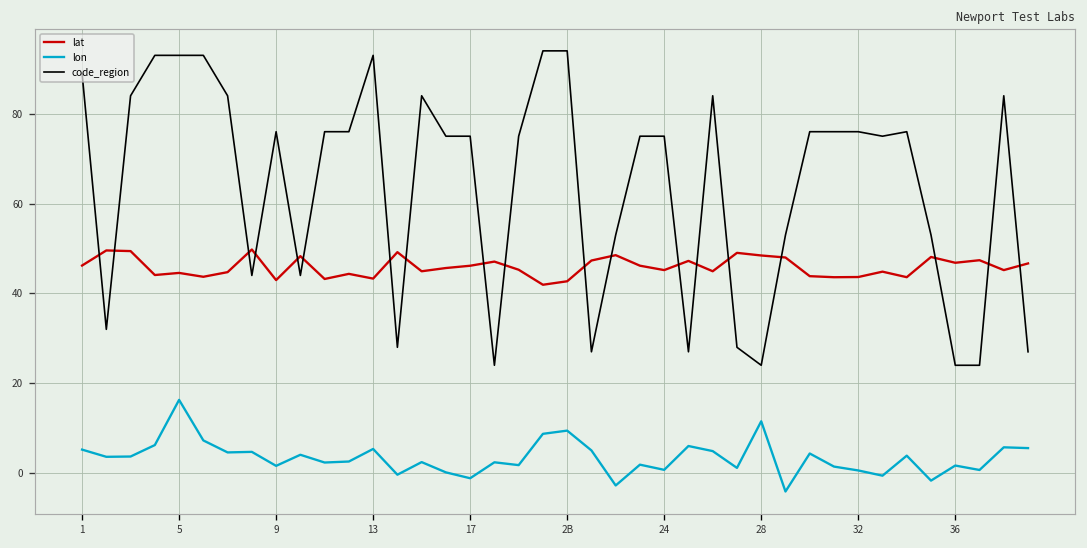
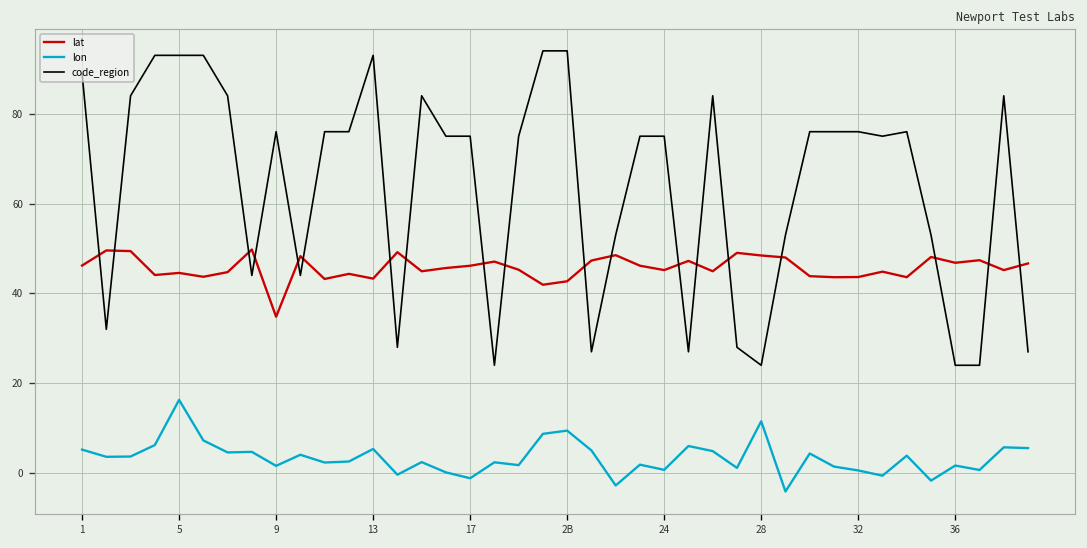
  {
    "lat": {
      "1": 46,
      "5": 45,
-     "9": 43,
+     "9": 35,
      "13": 43,
      "17": 46,
      "2B": 43,
      "24": 45,
      "28": 48,
      "32": 44,
      "36": 47
    },
    "lon": {
      "1": 5,
      "5": 16,
      "9": 2,
      "13": 5,
      "17": -1,
      "2B": 9,
      "24": 1,
      "28": 12,
      "32": 1,
      "36": 2
    },
    "code_region": {
      "5": 93,
      "9": 76,
      "13": 93,
      "17": 75,
      "2B": 94,
      "24": 75,
      "28": 24,
      "32": 76,
      "36": 24
    }
  }
